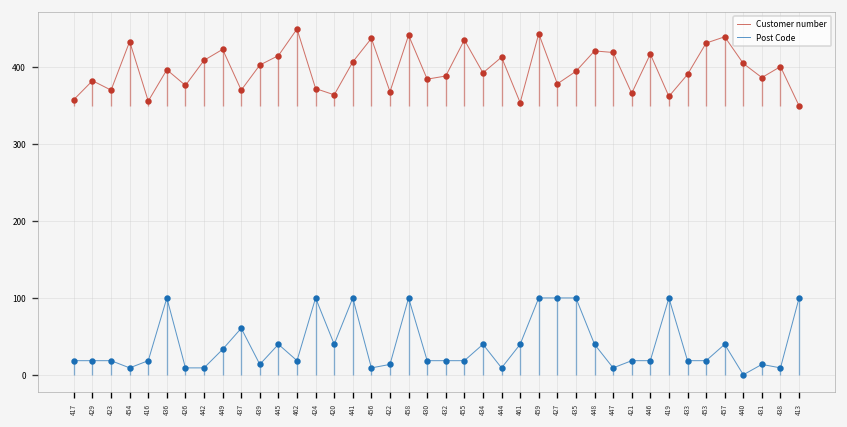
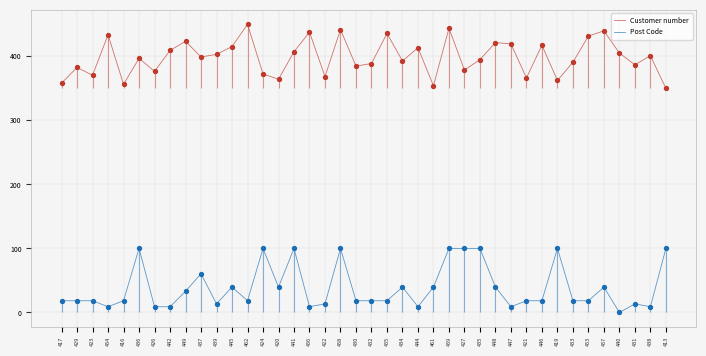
  {
    "Customer number": {
      "417": 360,
      "429": 380,
      "423": 370,
      "454": 430,
      "416": 360,
      "436": 400,
      "426": 380,
      "442": 410,
      "449": 420,
-     "437": 370,
+     "437": 400,
      "439": 400,
      "445": 420,
      "462": 450,
      "424": 370,
      "420": 360,
      "441": 410,
      "456": 440,
      "422": 370,
      "458": 440,
      "430": 380,
      "432": 390,
      "455": 440,
      "434": 390,
      "444": 410,
      "461": 350,
      "459": 440,
      "427": 380,
      "435": 390,
      "448": 420,
      "447": 420,
      "421": 370,
      "446": 420,
      "419": 360,
      "433": 390,
      "453": 430,
      "457": 440,
      "440": 410,
      "431": 390,
      "438": 400,
      "413": 350
    },
    "Post Code": {
      "417": 20,
      "429": 20,
      "423": 20,
      "454": 10,
      "416": 20,
      "436": 100,
      "426": 10,
      "442": 10,
      "449": 30,
      "437": 60,
      "439": 10,
      "445": 40,
      "462": 20,
      "424": 100,
      "420": 40,
      "441": 100,
      "456": 10,
      "422": 10,
      "458": 100,
      "430": 20,
      "432": 20,
      "455": 20,
      "434": 40,
      "444": 10,
      "461": 40,
      "459": 100,
      "427": 100,
      "435": 100,
      "448": 40,
      "447": 10,
      "421": 20,
      "446": 20,
      "419": 100,
      "433": 20,
      "453": 20,
      "457": 40,
      "440": 0,
      "431": 10,
      "438": 10,
      "413": 100
    }
  }
